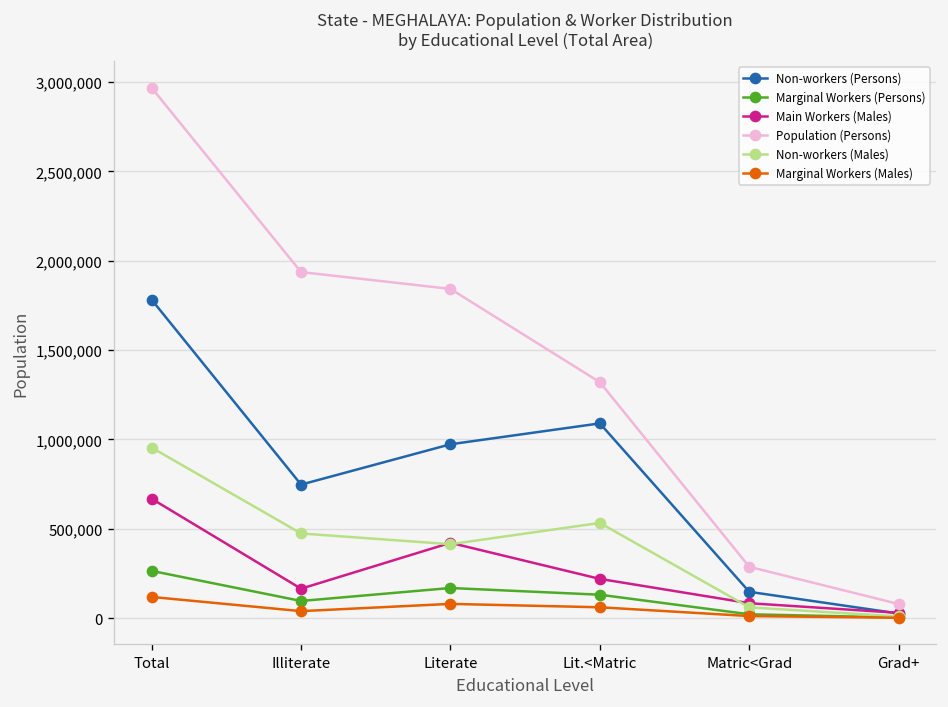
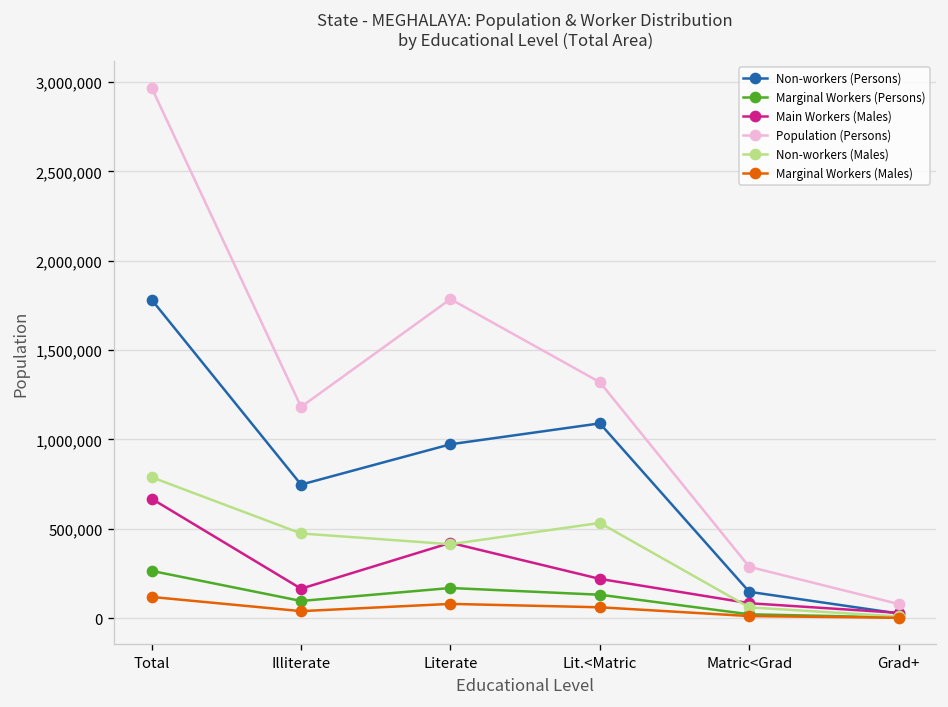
  {
    "Non-workers (Persons)": {
      "Total": "1,780,000",
      "Illiterate": "750,000",
      "Literate": "970,000",
      "Lit.<Matric": "1,090,000",
      "Matric<Grad": "150,000"
    },
    "Marginal Workers (Persons)": {
      "Total": "260,000",
      "Illiterate": "100,000",
      "Literate": "170,000",
      "Lit.<Matric": "130,000"
    },
    "Main Workers (Males)": {
      "Total": "670,000",
      "Illiterate": "160,000",
      "Lit.<Matric": "220,000",
      "Matric<Grad": "80,000"
    },
    "Population (Persons)": {
      "Total": "2,970,000",
-     "Illiterate": "1,940,000",
-     "Literate": "1,840,000",
+     "Illiterate": "1,180,000",
+     "Literate": "1,790,000",
      "Lit.<Matric": "1,320,000",
      "Matric<Grad": "290,000",
      "Grad+": "80,000"
    },
    "Non-workers (Males)": {
-     "Total": "950,000",
+     "Total": "790,000",
      "Illiterate": "470,000",
      "Lit.<Matric": "530,000",
      "Matric<Grad": "60,000"
    },
    "Marginal Workers (Males)": {
      "Total": "120,000",
      "Illiterate": "40,000",
      "Literate": "80,000",
      "Lit.<Matric": "60,000"
    }
  }
